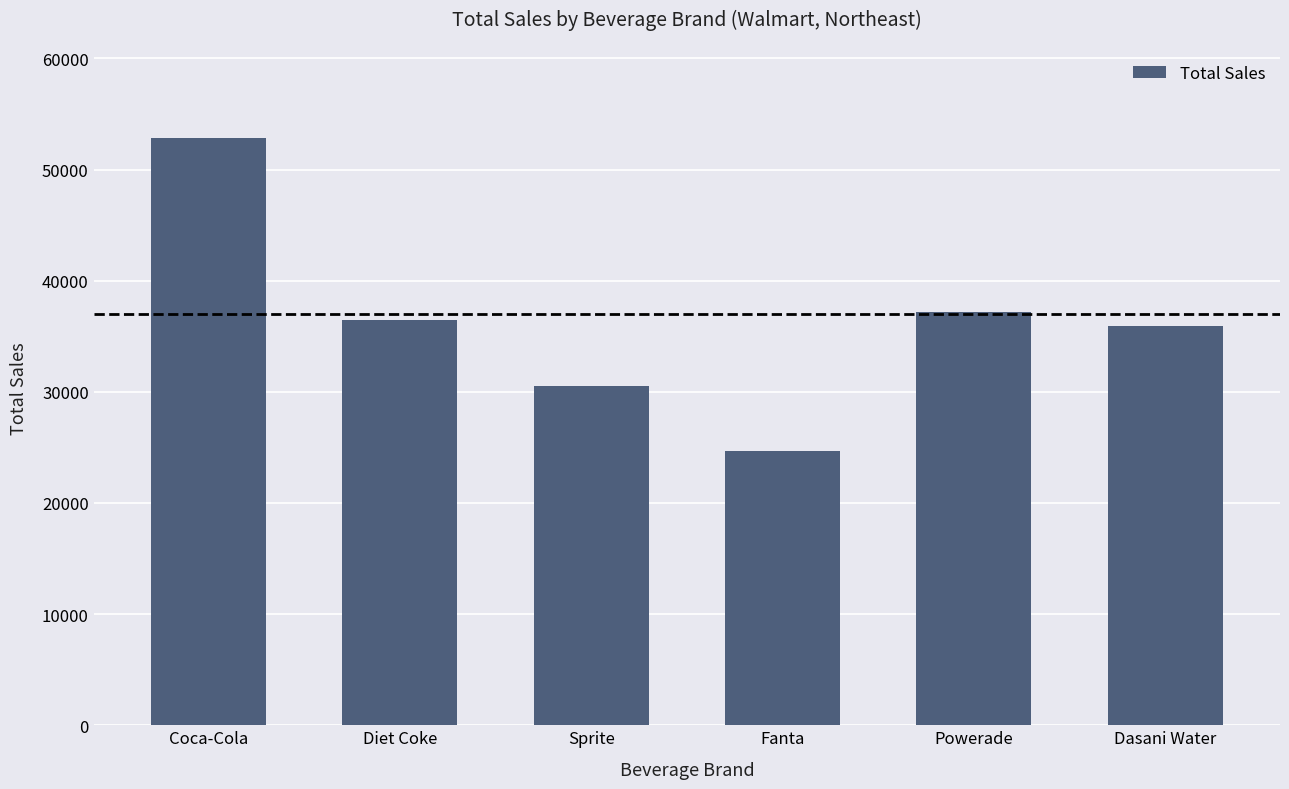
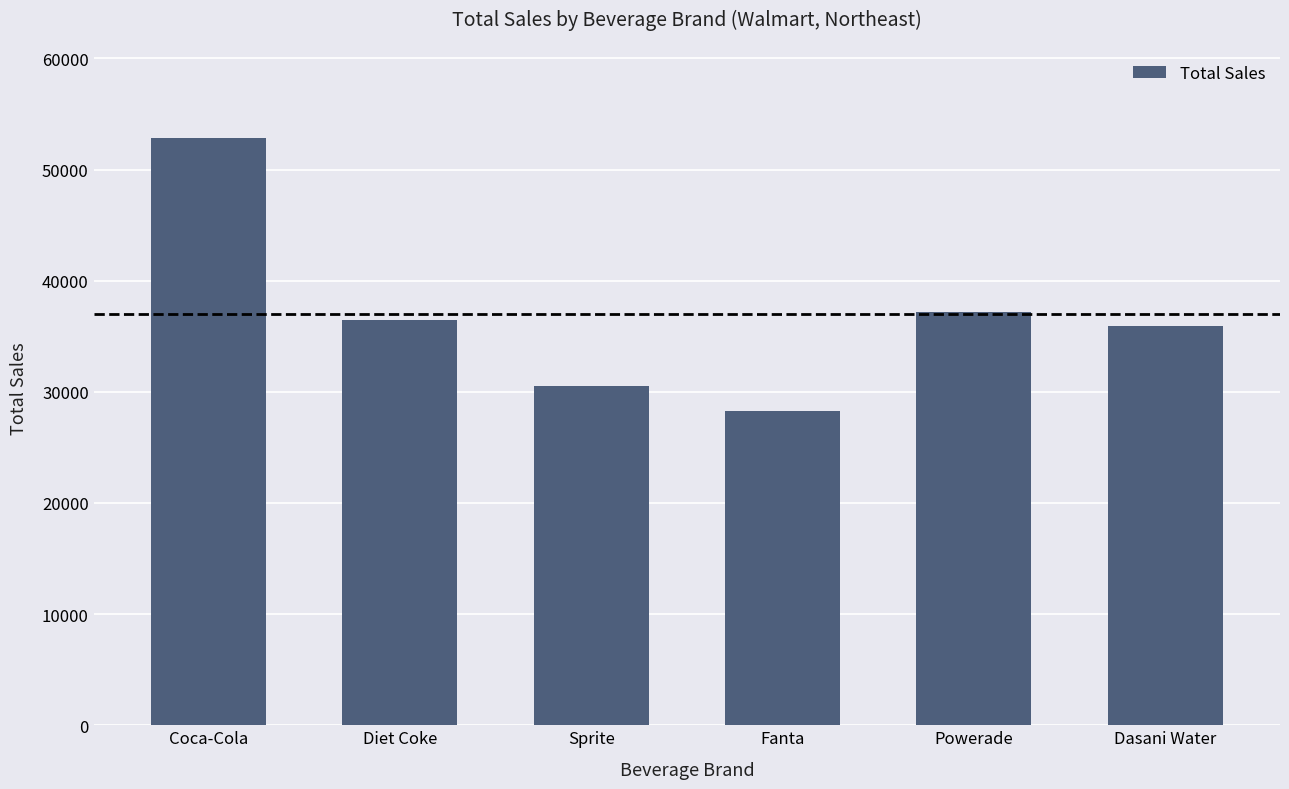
  {
    "Coca-Cola": 52800,
    "Diet Coke": 36500,
    "Sprite": 30500,
-   "Fanta": 24600,
+   "Fanta": 28300,
    "Powerade": 37200,
    "Dasani Water": 36000
  }
